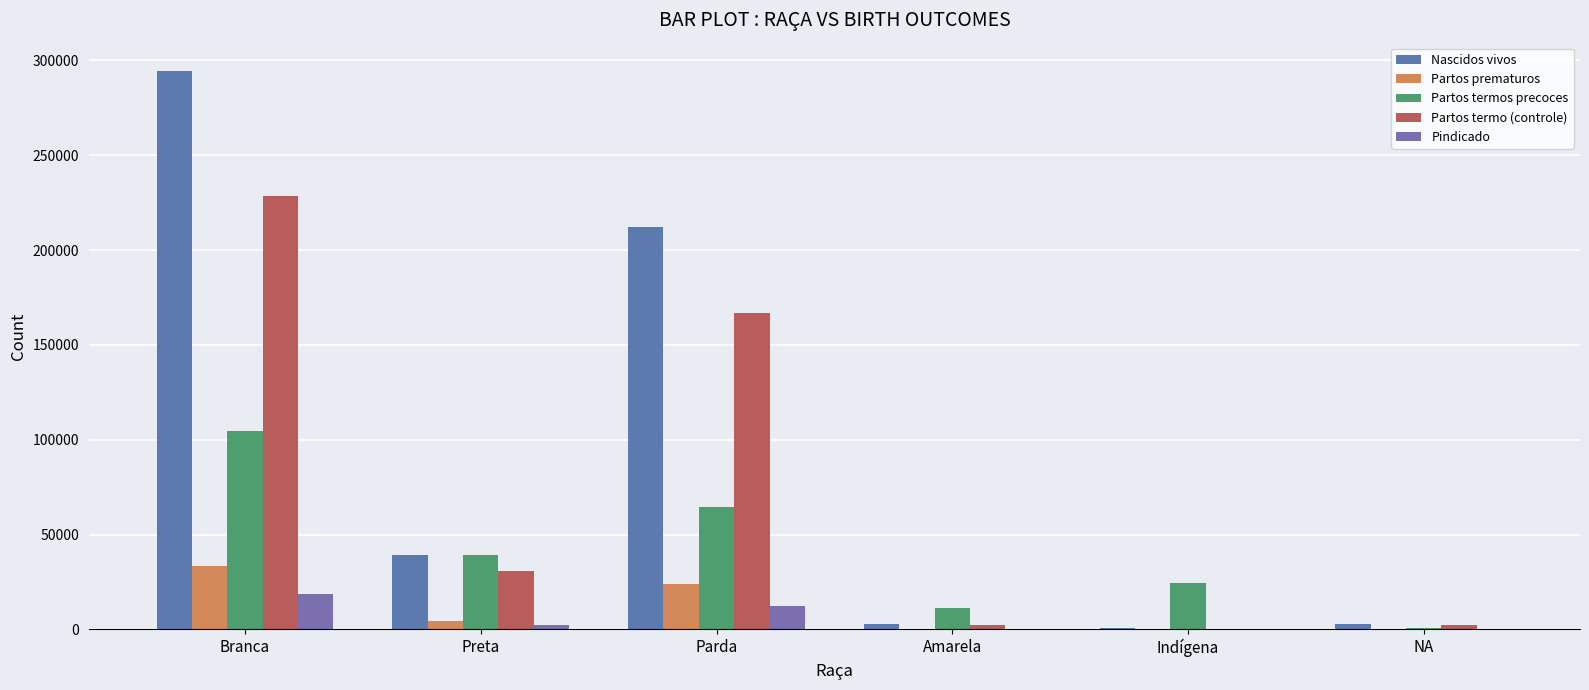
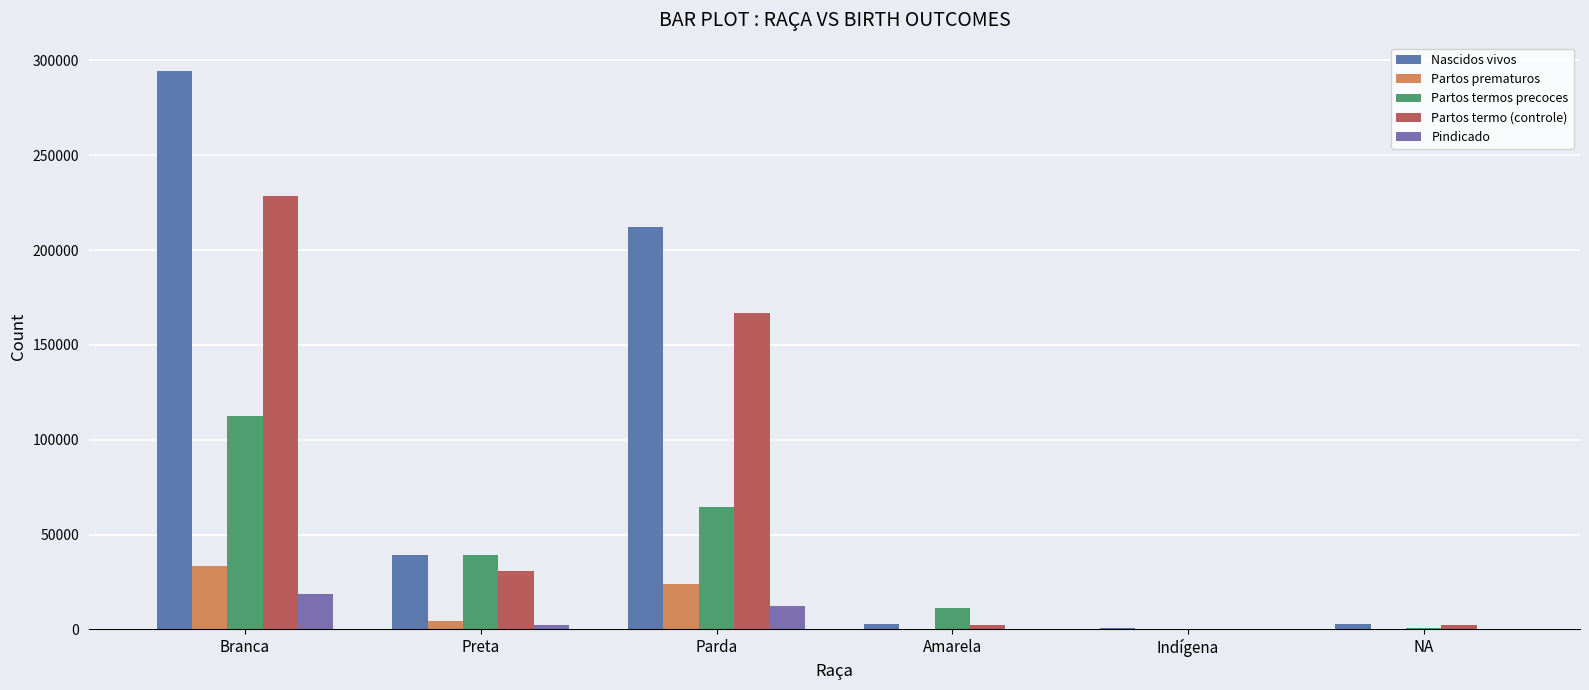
  {
    "Partos termos precoces": {
-     "Branca": 105000,
+     "Branca": 113000,
      "Preta": 39000,
      "Parda": 65000,
      "Amarela": 11000,
-     "Indígena": 25000
+     "Indígena": 0
    }
  }
